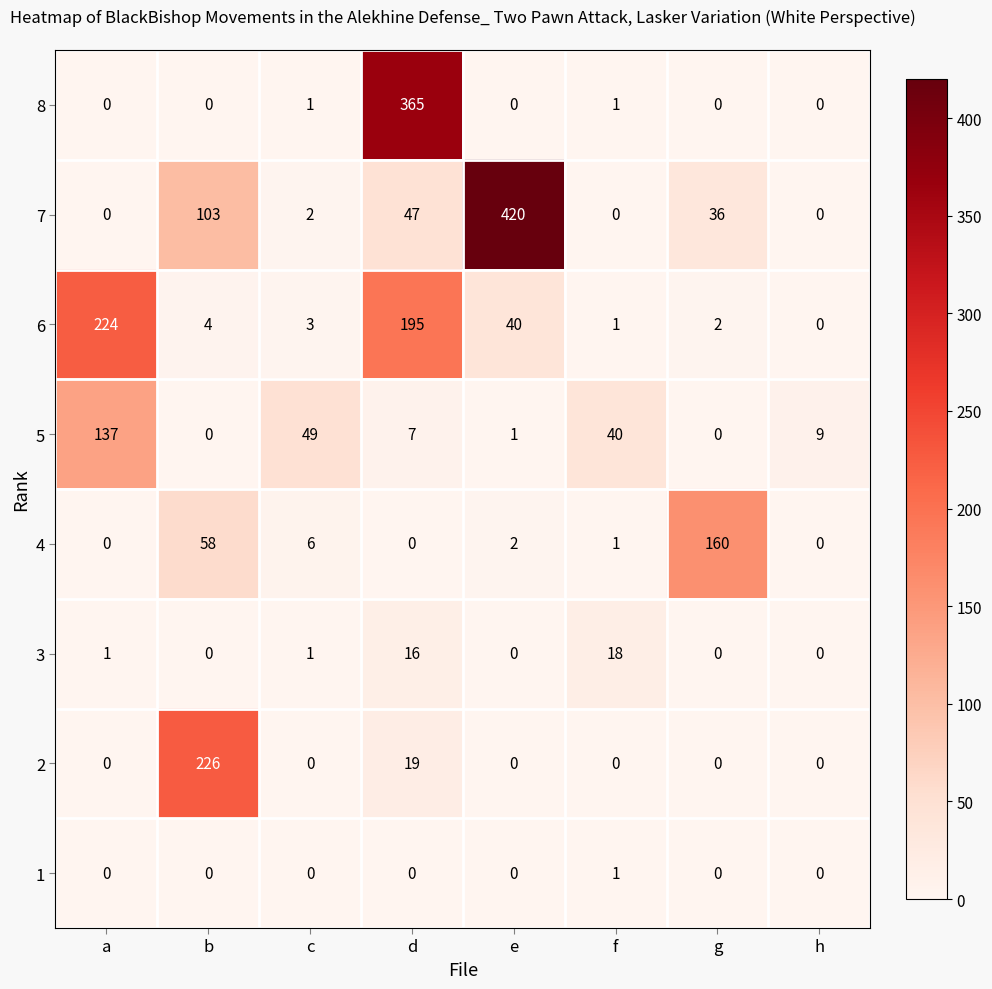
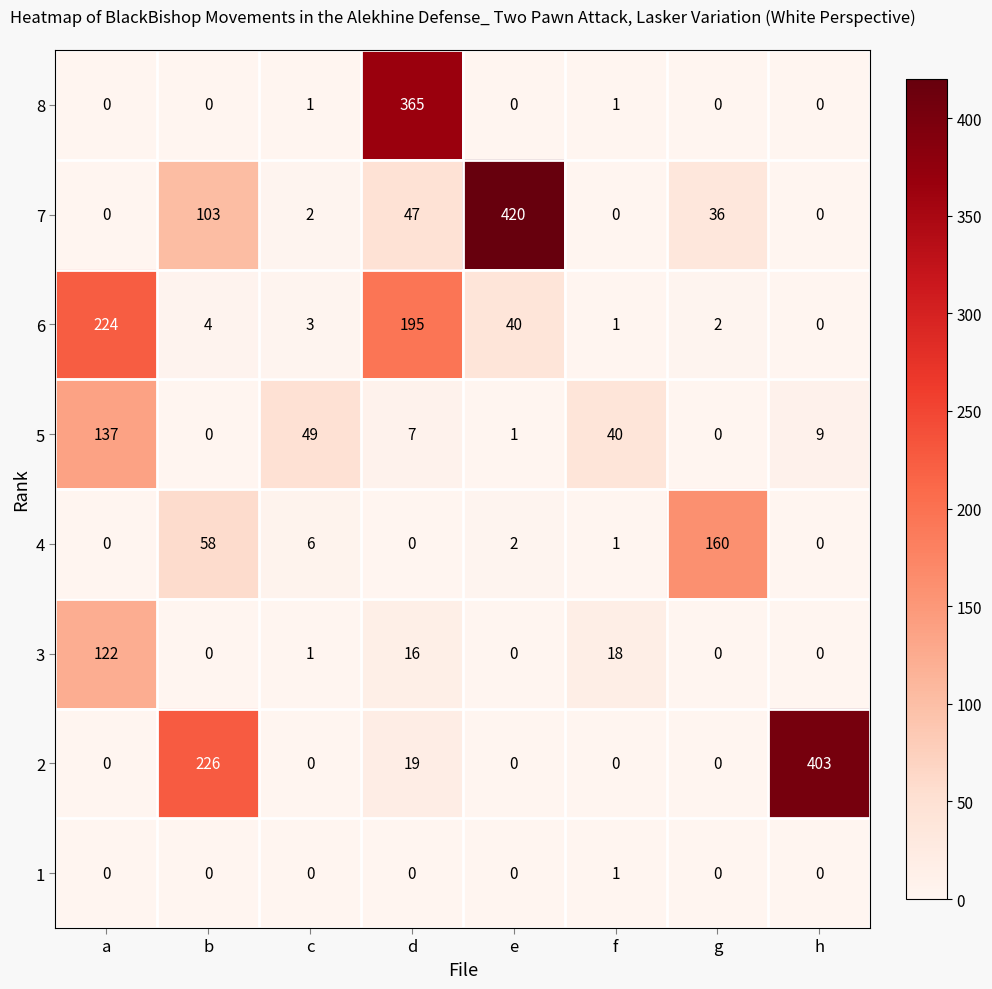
  {
    "8": {
      "a": 0,
      "b": 0,
      "c": 1,
      "d": 365,
      "e": 0,
      "f": 1,
      "g": 0,
      "h": 0
    },
    "7": {
      "a": 0,
      "b": 103,
      "c": 2,
      "d": 47,
      "e": 420,
      "f": 0,
      "g": 36,
      "h": 0
    },
    "6": {
      "a": 224,
      "b": 4,
      "c": 3,
      "d": 195,
      "e": 40,
      "f": 1,
      "g": 2,
      "h": 0
    },
    "5": {
      "a": 137,
      "b": 0,
      "c": 49,
      "d": 7,
      "e": 1,
      "f": 40,
      "g": 0,
      "h": 9
    },
    "4": {
      "a": 0,
      "b": 58,
      "c": 6,
      "d": 0,
      "e": 2,
      "f": 1,
      "g": 160,
      "h": 0
    },
    "3": {
-     "a": 1,
+     "a": 122,
      "b": 0,
      "c": 1,
      "d": 16,
      "e": 0,
      "f": 18,
      "g": 0,
      "h": 0
    },
    "2": {
      "a": 0,
      "b": 226,
      "c": 0,
      "d": 19,
      "e": 0,
      "f": 0,
      "g": 0,
-     "h": 0
+     "h": 403
    },
    "1": {
      "a": 0,
      "b": 0,
      "c": 0,
      "d": 0,
      "e": 0,
      "f": 1,
      "g": 0,
      "h": 0
    }
  }
